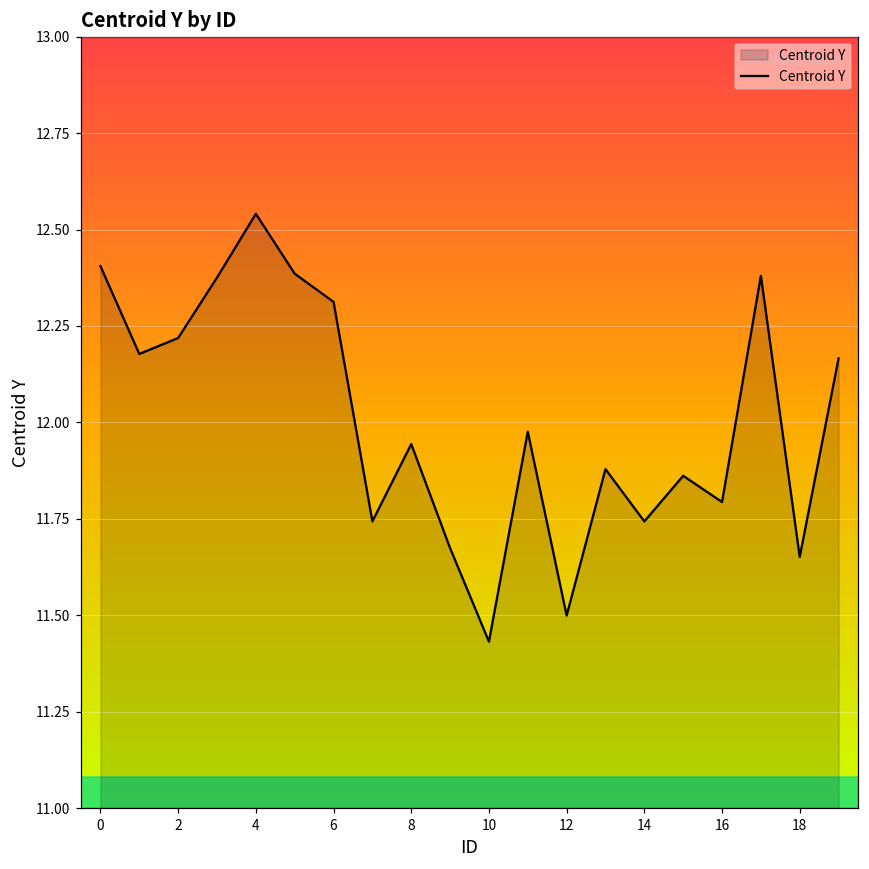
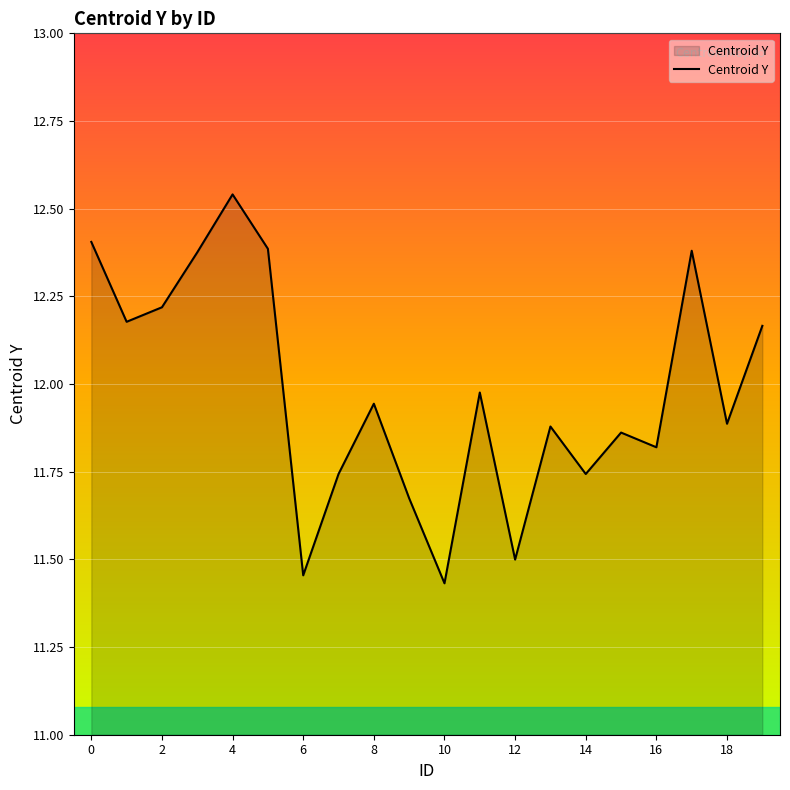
  {
    "0": 12.41,
    "2": 12.22,
    "4": 12.54,
-   "6": 12.31,
+   "6": 11.45,
    "8": 11.94,
    "10": 11.43,
    "12": 11.50,
    "14": 11.74,
-   "16": 11.79,
-   "18": 11.65
+   "16": 11.82,
+   "18": 11.89
  }
